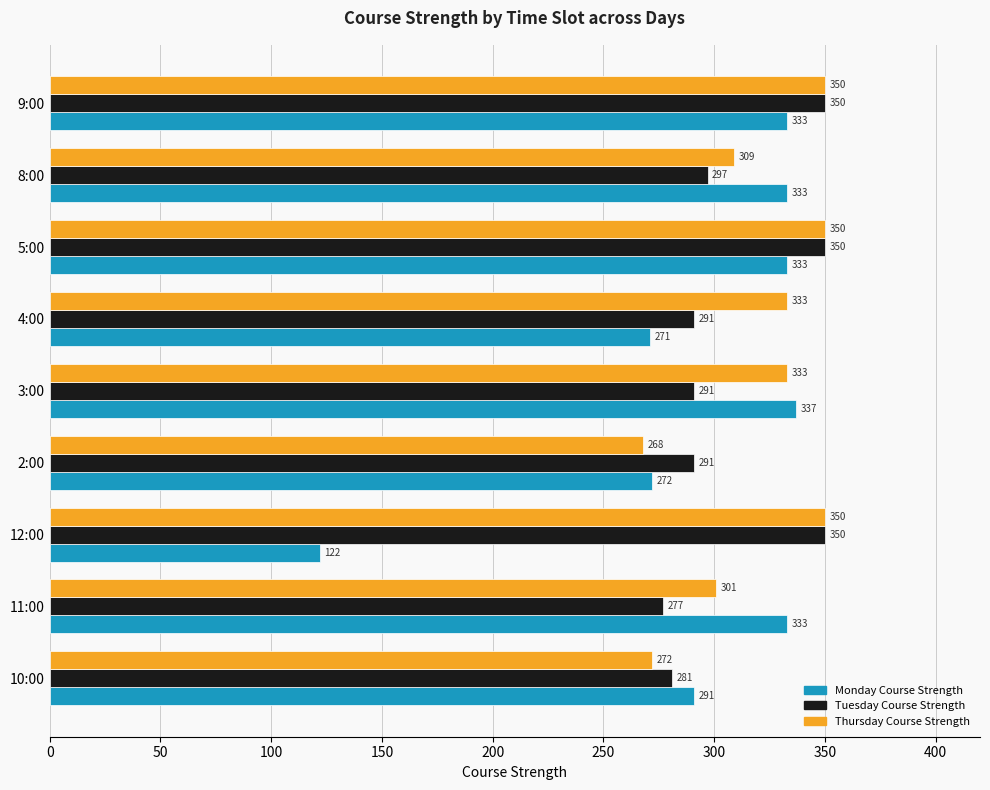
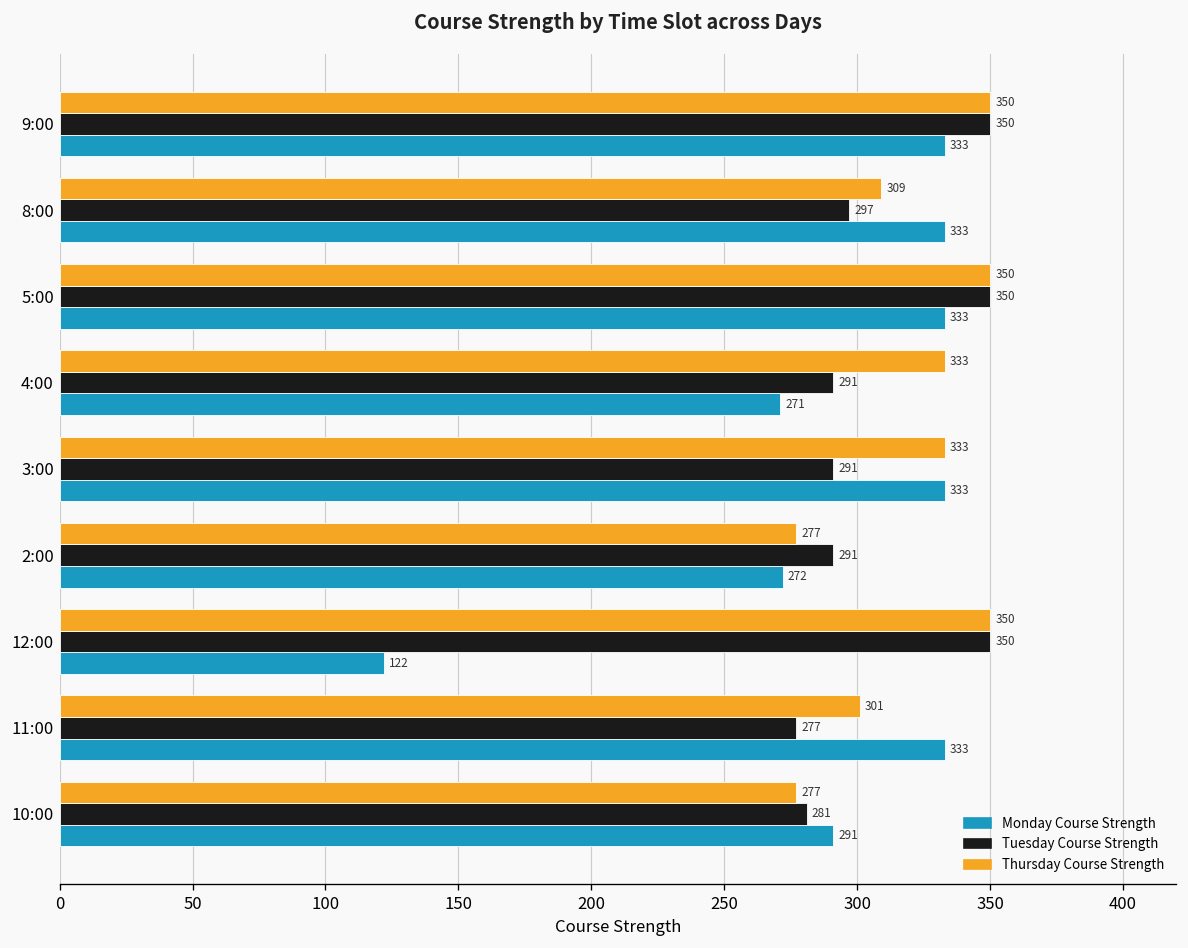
  {
    "Monday Course Strength": {
      "9:00": 333,
      "8:00": 333,
      "5:00": 333,
      "4:00": 271,
-     "3:00": 337,
+     "3:00": 333,
      "2:00": 272,
      "12:00": 122,
      "11:00": 333,
      "10:00": 291
    },
    "Tuesday Course Strength": {
      "9:00": 350,
      "8:00": 297,
      "5:00": 350,
      "4:00": 291,
      "3:00": 291,
      "2:00": 291,
      "12:00": 350,
      "11:00": 277,
      "10:00": 281
    },
    "Thursday Course Strength": {
      "9:00": 350,
      "8:00": 309,
      "5:00": 350,
      "4:00": 333,
      "3:00": 333,
-     "2:00": 268,
+     "2:00": 277,
      "12:00": 350,
      "11:00": 301,
-     "10:00": 272
+     "10:00": 277
    }
  }
